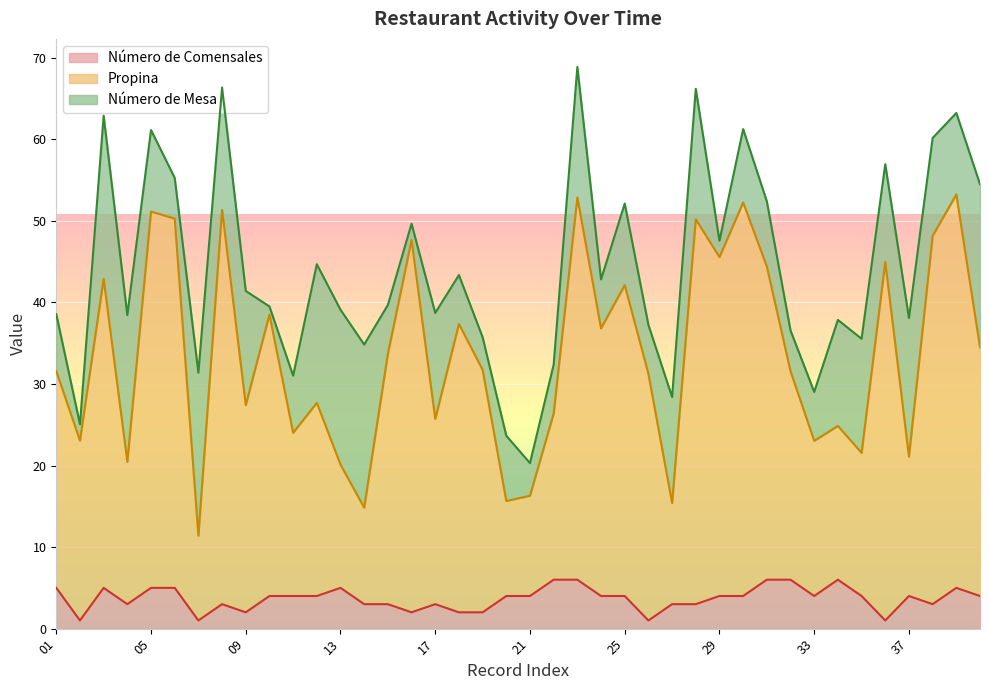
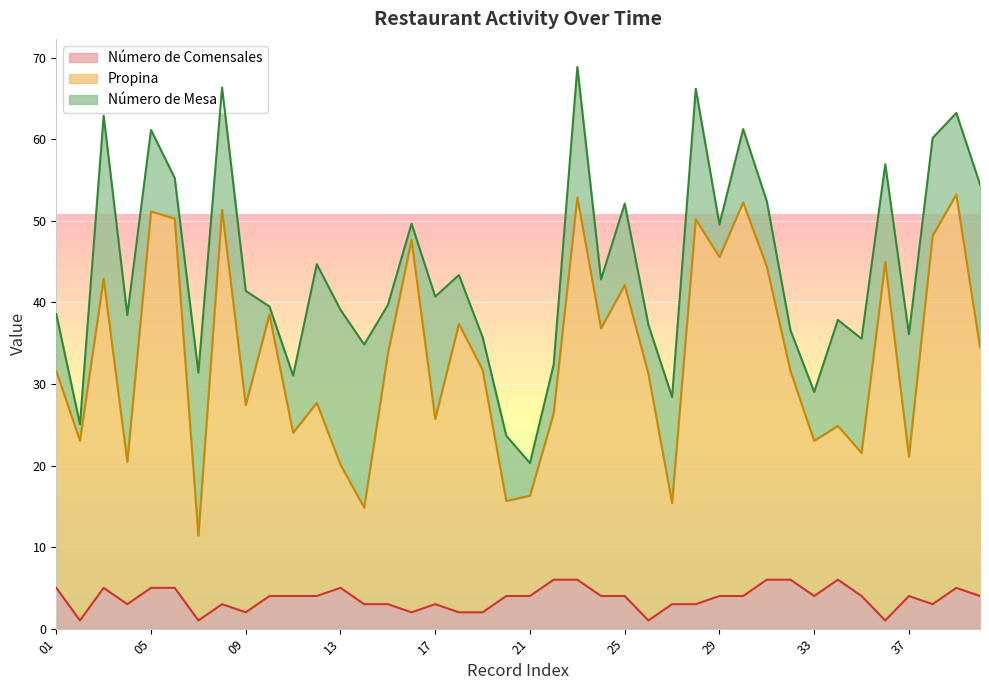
  {
    "Número de Mesa": {
      "01": 7,
      "05": 10,
      "09": 14,
      "13": 19,
-     "17": 13,
+     "17": 15,
      "21": 4,
      "25": 10,
-     "29": 2,
+     "29": 4,
      "33": 6,
-     "37": 17
+     "37": 15
    }
  }
